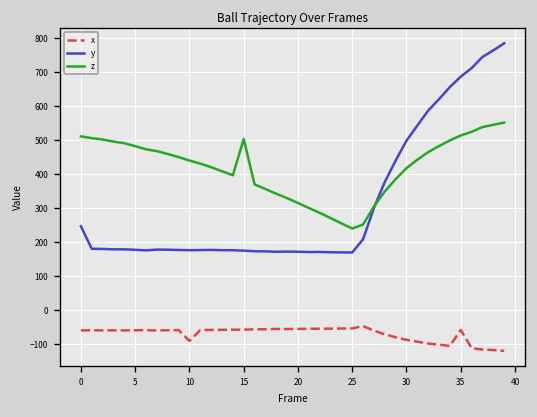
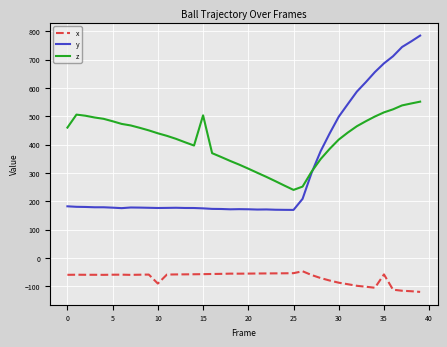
  {
    "x": {
      "0": -60,
      "5": -60,
      "10": -90,
      "15": -60,
      "20": -60,
      "25": -50,
      "30": -90,
      "35": -60
    },
    "y": {
-     "0": 250,
+     "0": 180,
      "5": 180,
      "10": 180,
      "15": 170,
      "20": 170,
      "25": 170,
      "30": 500,
      "35": 690
    },
    "z": {
-     "0": 510,
+     "0": 460,
      "5": 480,
      "10": 440,
      "15": 500,
      "20": 320,
      "25": 240,
      "30": 420,
      "35": 510
    }
  }
